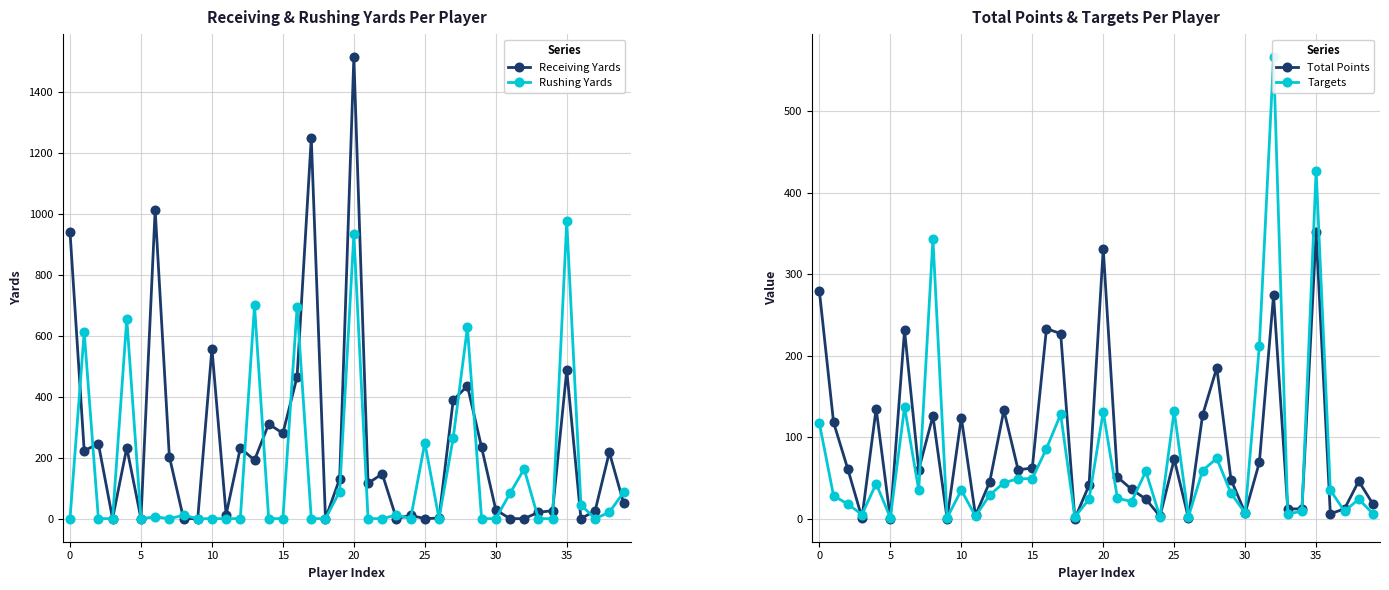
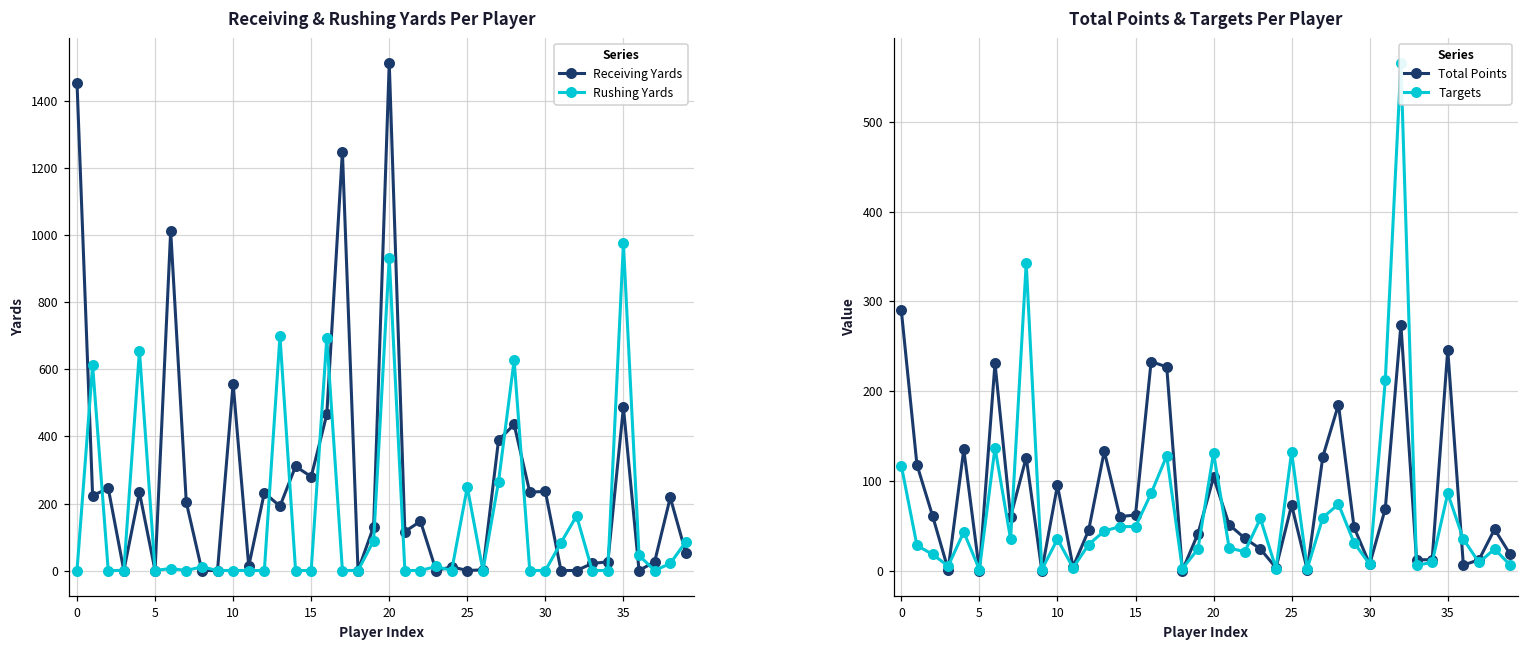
  {
    "Receiving & Rushing Yards Per Player": {
      "Receiving Yards": {
-       "0": 940,
+       "0": 1460,
        "10": 560,
        "15": 280,
        "20": 1520,
        "25": 0,
-       "30": 30,
+       "30": 240,
        "35": 490
      },
      "Rushing Yards": {
        "0": 0,
        "10": 0,
        "15": 0,
        "20": 930,
        "25": 250,
        "30": 0,
        "35": 980
      }
    },
    "Total Points & Targets Per Player": {
      "Total Points": {
-       "0": 280,
-       "10": 120,
+       "0": 290,
+       "10": 100,
        "15": 60,
-       "20": 330,
+       "20": 100,
        "25": 70,
-       "35": 350
+       "35": 250
      },
      "Targets": {
        "0": 120,
        "10": 40,
        "15": 50,
        "20": 130,
        "25": 130,
-       "35": 430
+       "35": 90
      }
    }
  }
